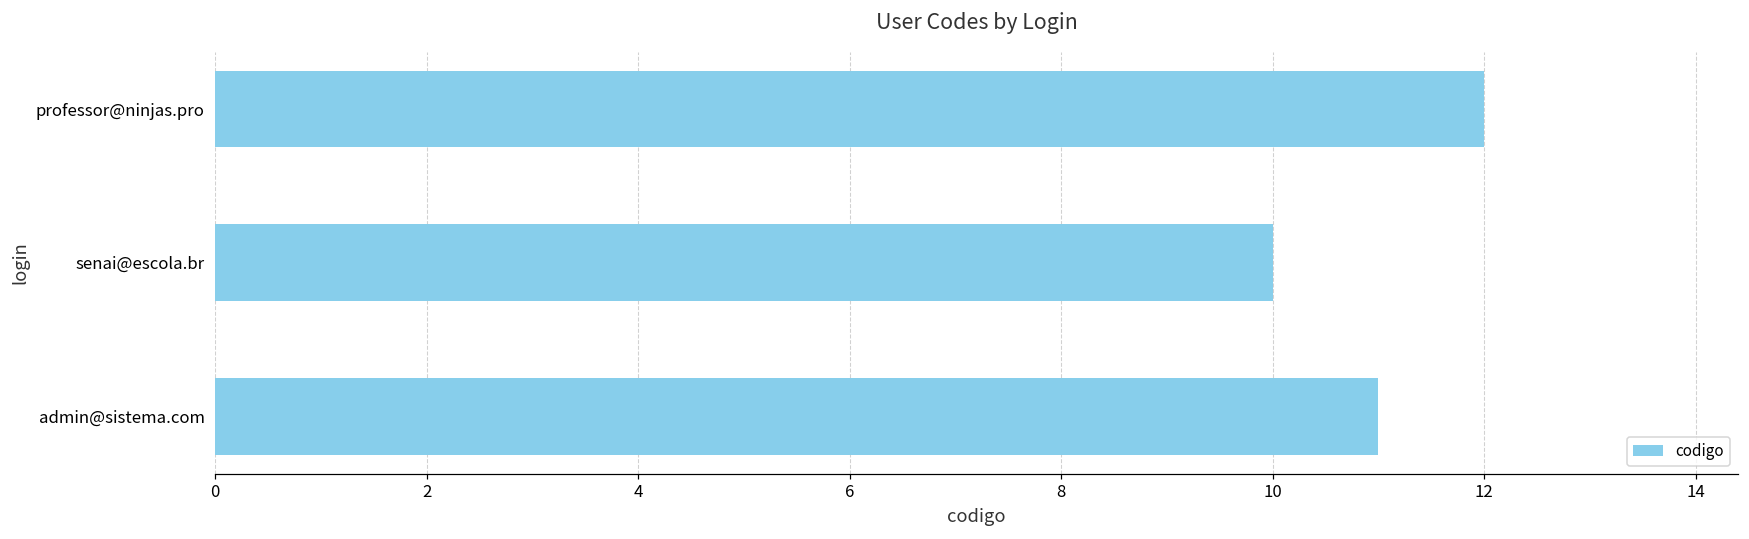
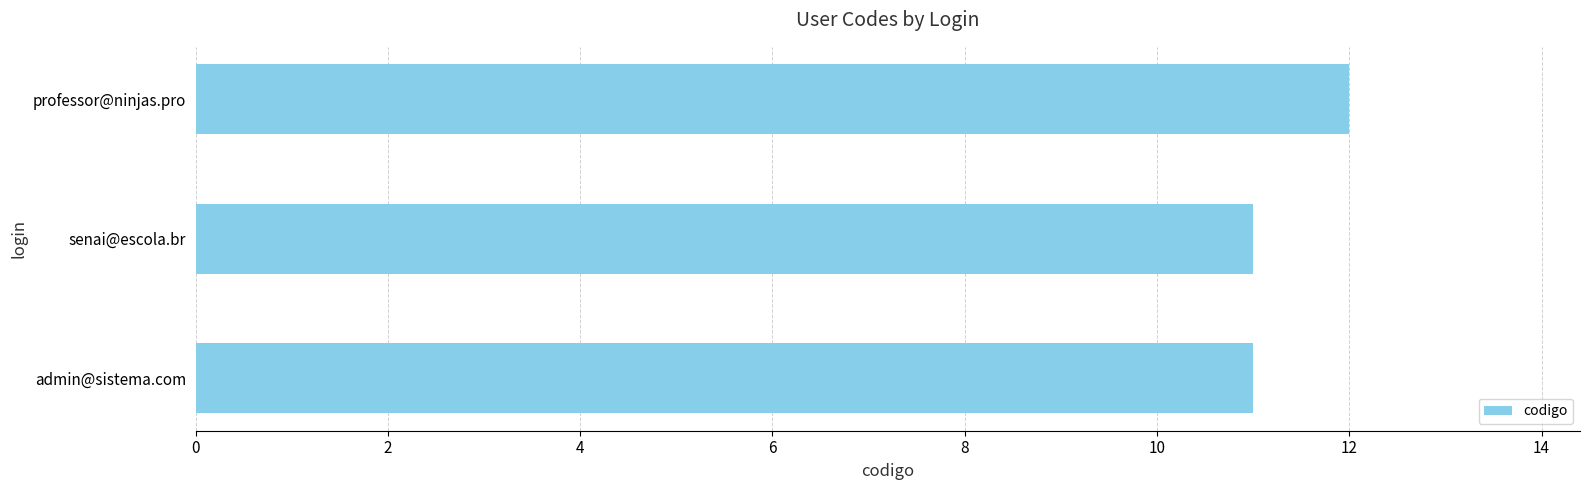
  {
    "professor@ninjas.pro": 12,
-   "senai@escola.br": 10,
+   "senai@escola.br": 11,
    "admin@sistema.com": 11
  }
